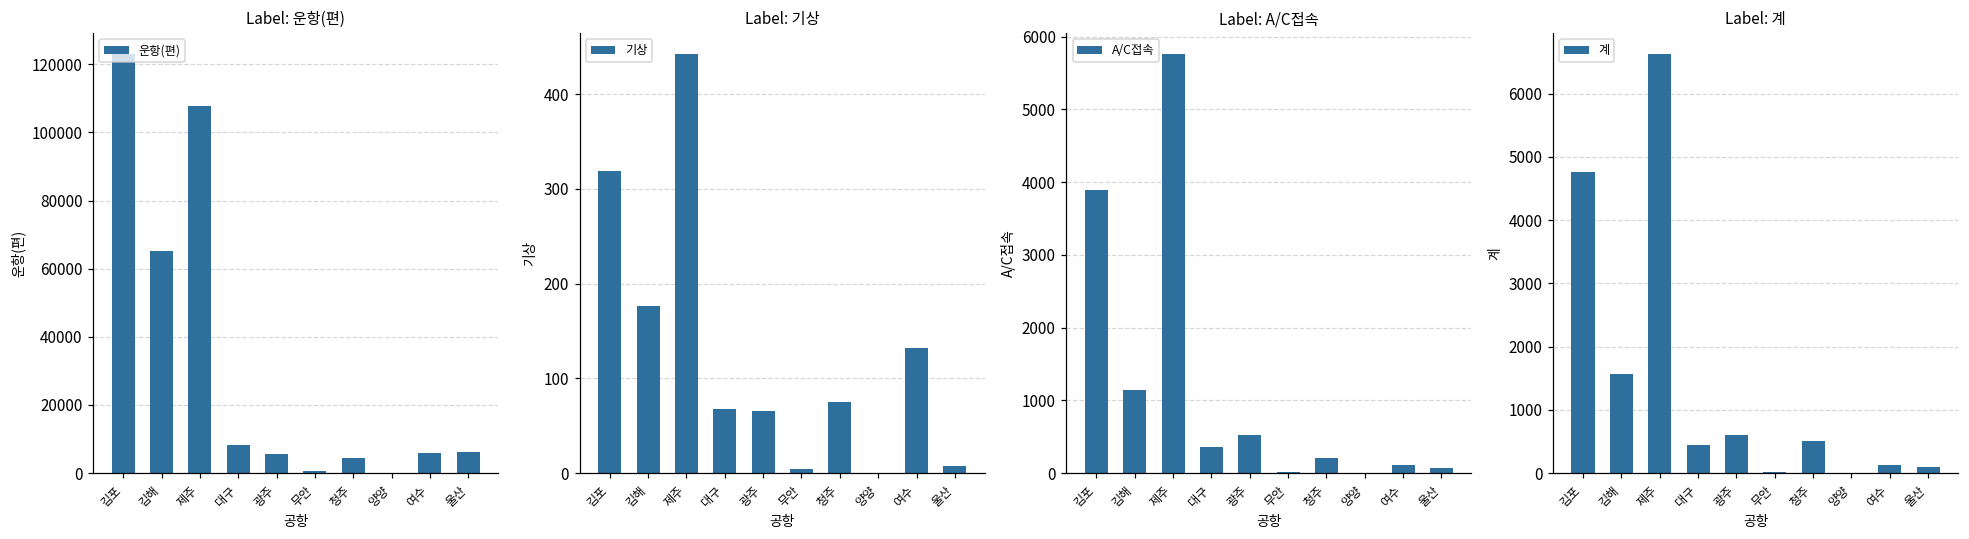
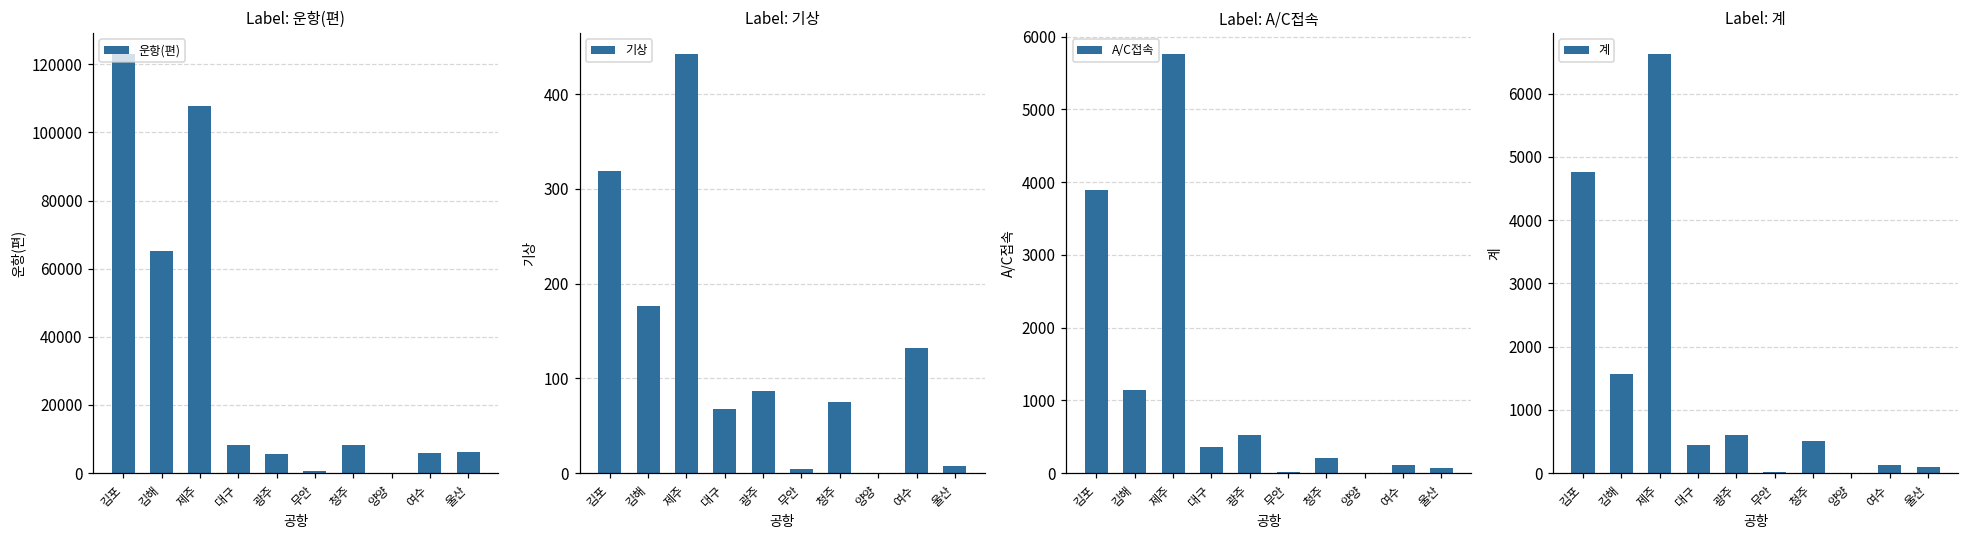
  {
    "Label: 운항(편)": {
      "김해": 65000,
      "제주": 108000,
      "대구": 8000,
      "광주": 6000,
-     "청주": 5000,
+     "청주": 8000,
      "여수": 6000,
      "울산": 6000
    },
    "Label: 기상": {
      "김포": 320,
      "김해": 180,
      "제주": 440,
      "대구": 70,
-     "광주": 70,
+     "광주": 90,
      "무안": 0,
      "청주": 80,
      "양양": 0,
      "여수": 130,
      "울산": 10
    },
    "Label: A/C접속": {
      "김포": 3900,
      "김해": 1100,
      "제주": 5800,
      "대구": 400,
      "광주": 500,
      "청주": 200,
      "양양": 0,
      "여수": 100,
      "울산": 100
    },
    "Label: 계": {
      "김포": 4800,
      "김해": 1600,
      "제주": 6600,
      "대구": 500,
      "광주": 600,
      "청주": 500,
      "여수": 100,
      "울산": 100
    }
  }
